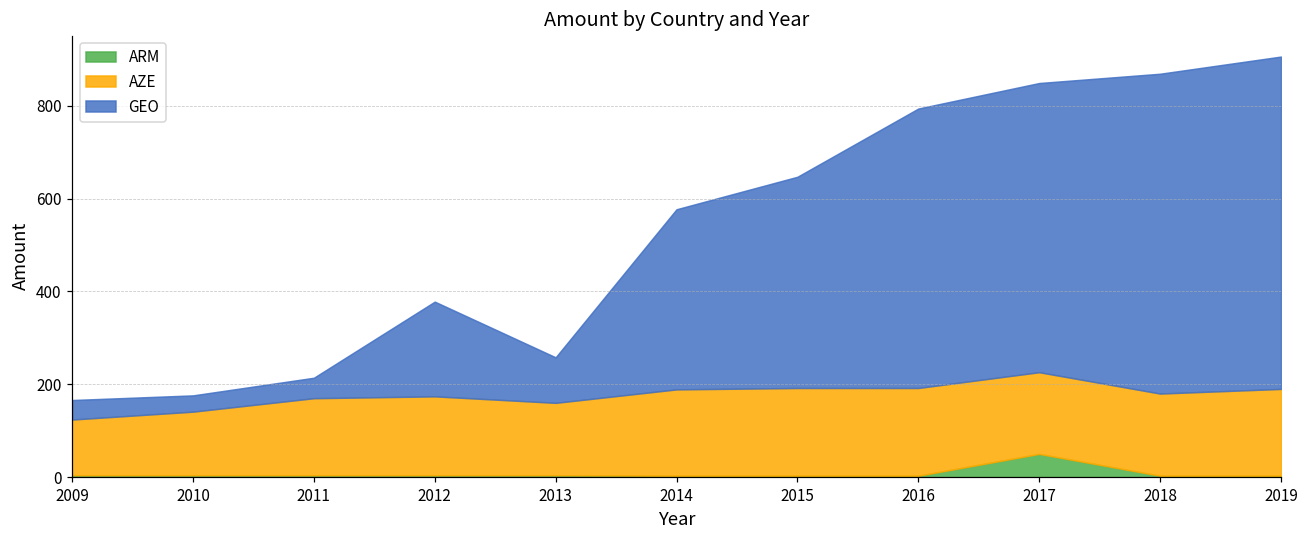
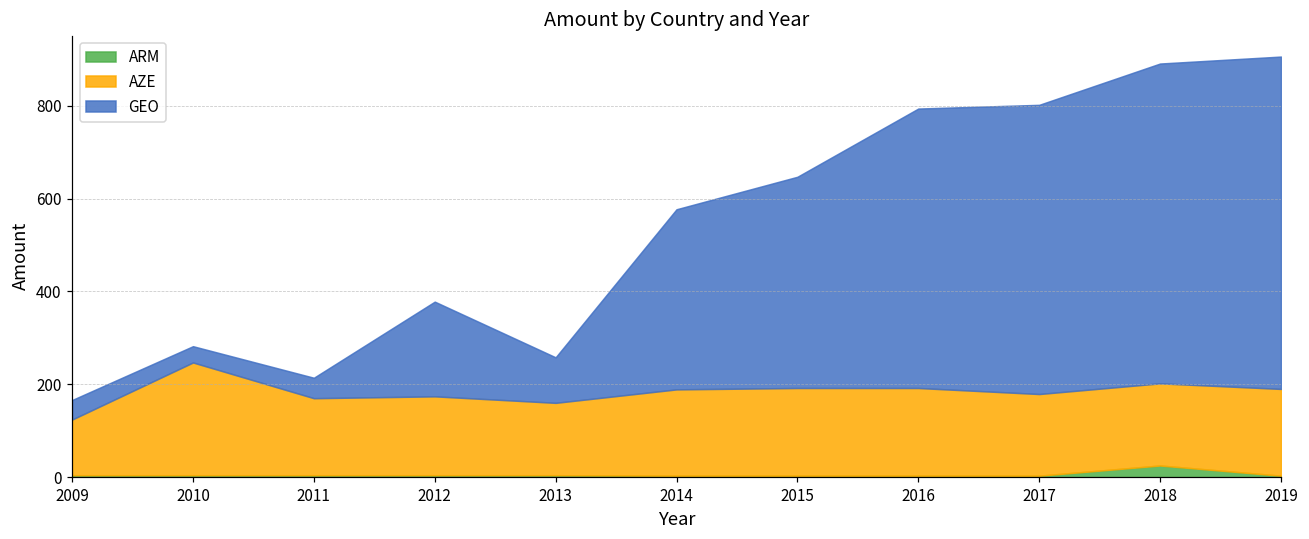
  {
    "ARM": {
-     "2017": 50,
-     "2018": 0
+     "2017": 0,
+     "2018": 30
    },
    "AZE": {
      "2009": 120,
-     "2010": 140,
+     "2010": 240,
      "2011": 170,
      "2012": 170,
      "2013": 160,
      "2014": 190,
      "2015": 190,
      "2016": 190,
      "2017": 180,
      "2018": 180,
      "2019": 190
    },
    "GEO": {
      "2009": 40,
      "2010": 40,
      "2011": 40,
      "2012": 200,
      "2013": 100,
      "2014": 390,
      "2015": 460,
      "2016": 600,
      "2017": 620,
      "2018": 690,
      "2019": 720
    }
  }
